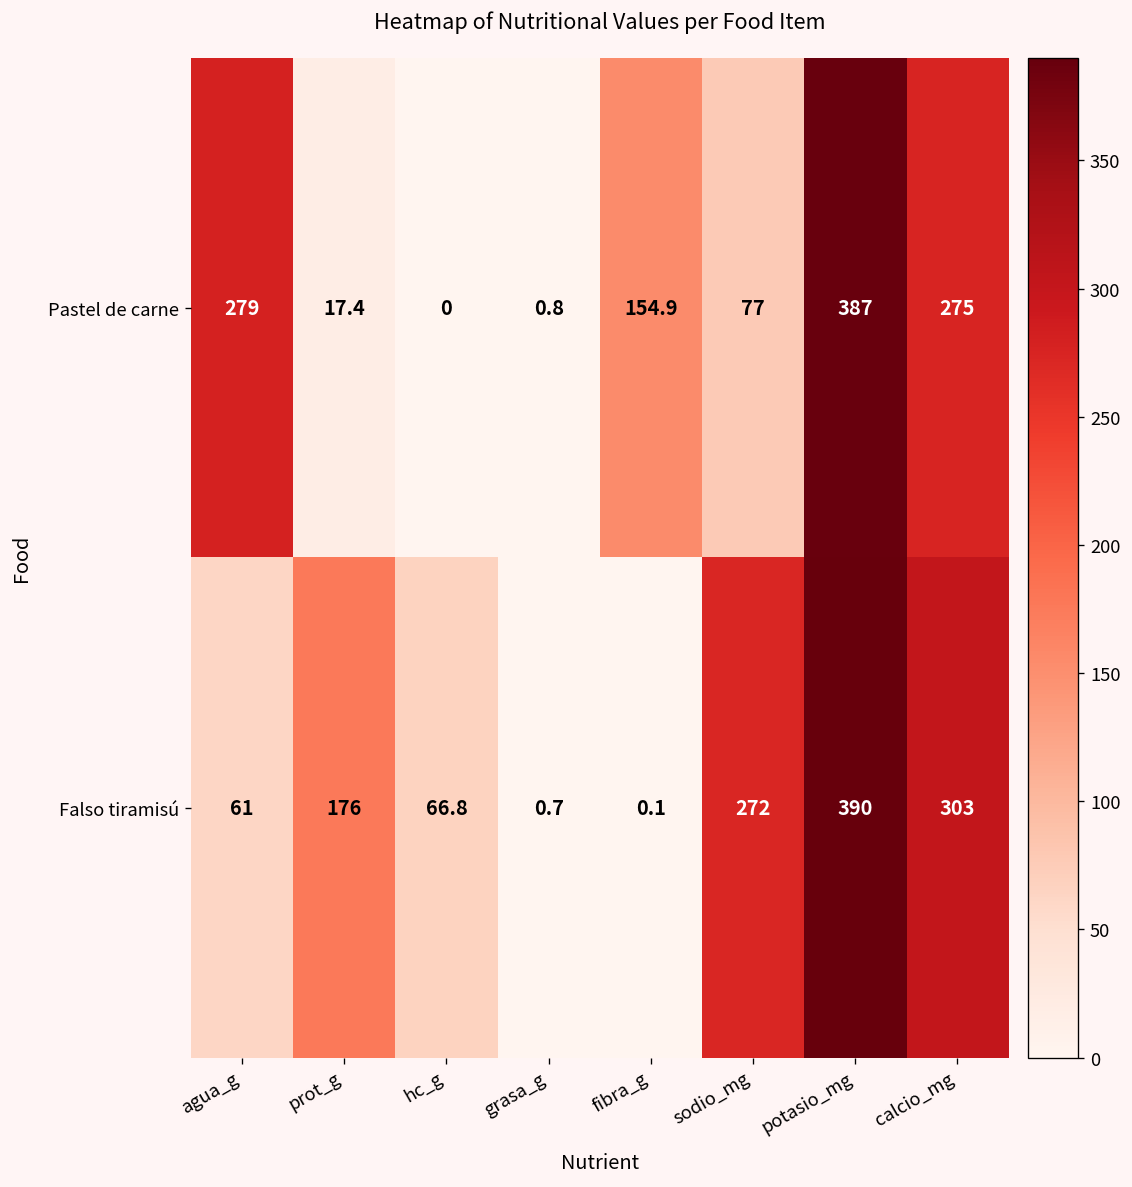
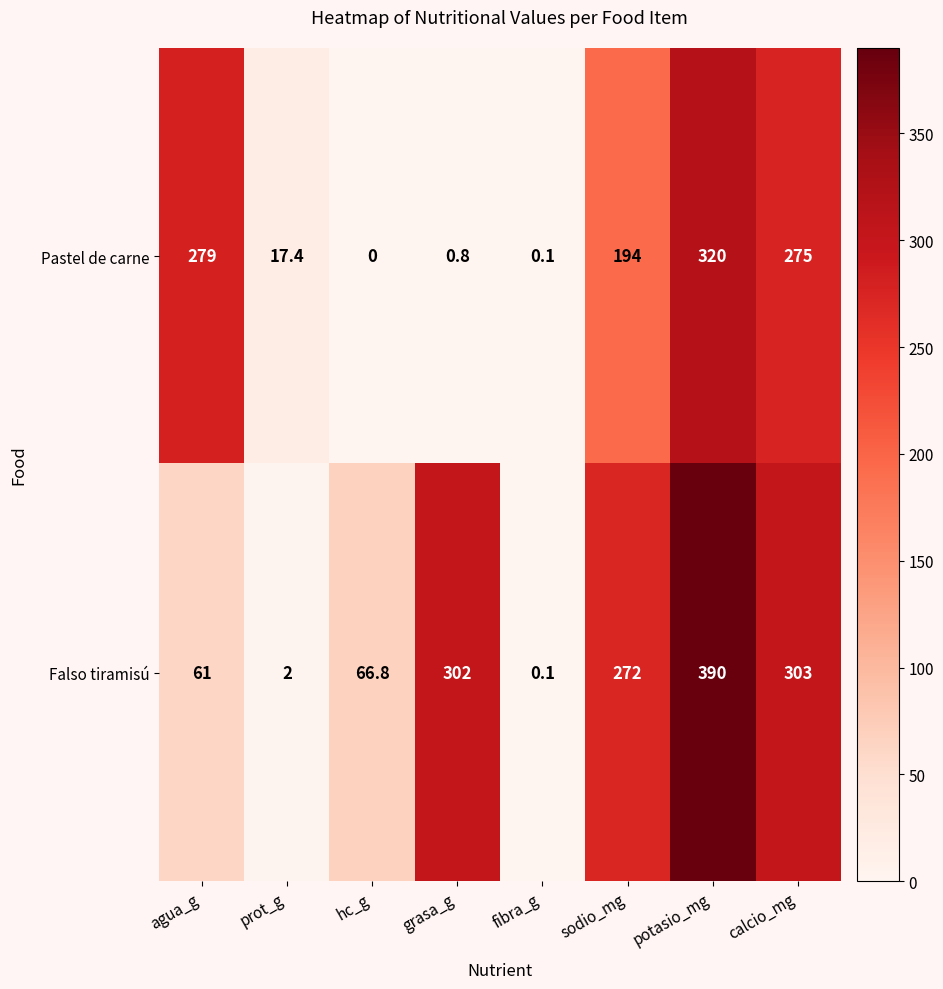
  {
    "Pastel de carne": {
      "agua_g": 279,
      "prot_g": 17.4,
      "hc_g": 0,
      "grasa_g": 0.8,
-     "fibra_g": 154.9,
-     "sodio_mg": 77,
-     "potasio_mg": 387,
+     "fibra_g": 0.1,
+     "sodio_mg": 194,
+     "potasio_mg": 320,
      "calcio_mg": 275
    },
    "Falso tiramisú": {
      "agua_g": 61,
-     "prot_g": 176,
+     "prot_g": 2,
      "hc_g": 66.8,
-     "grasa_g": 0.7,
+     "grasa_g": 302,
      "fibra_g": 0.1,
      "sodio_mg": 272,
      "potasio_mg": 390,
      "calcio_mg": 303
    }
  }
